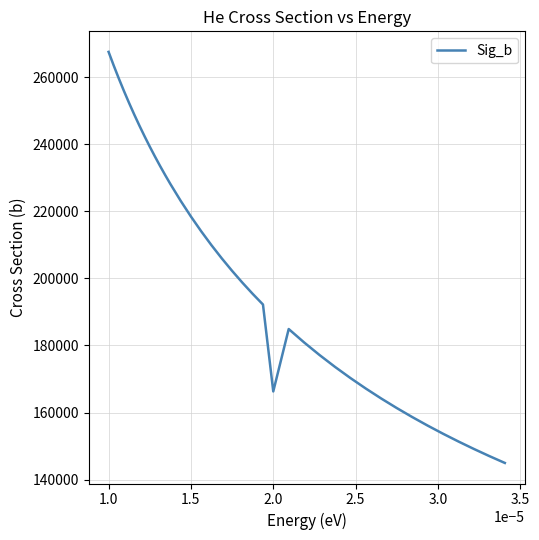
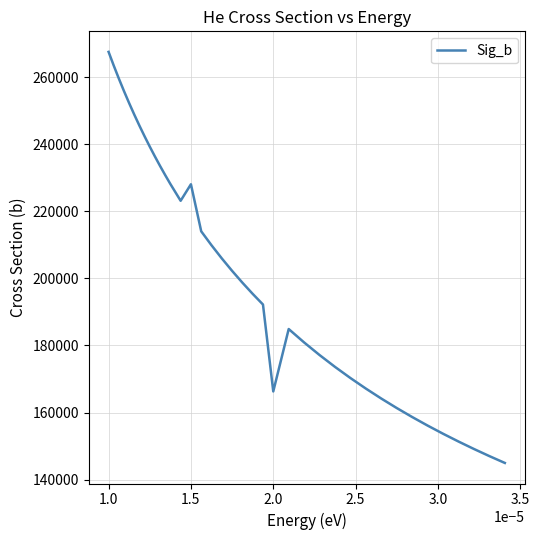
  {
    "1.0": 268000,
-   "1.5": 218000,
+   "1.5": 228000,
    "2.0": 166000
  }
